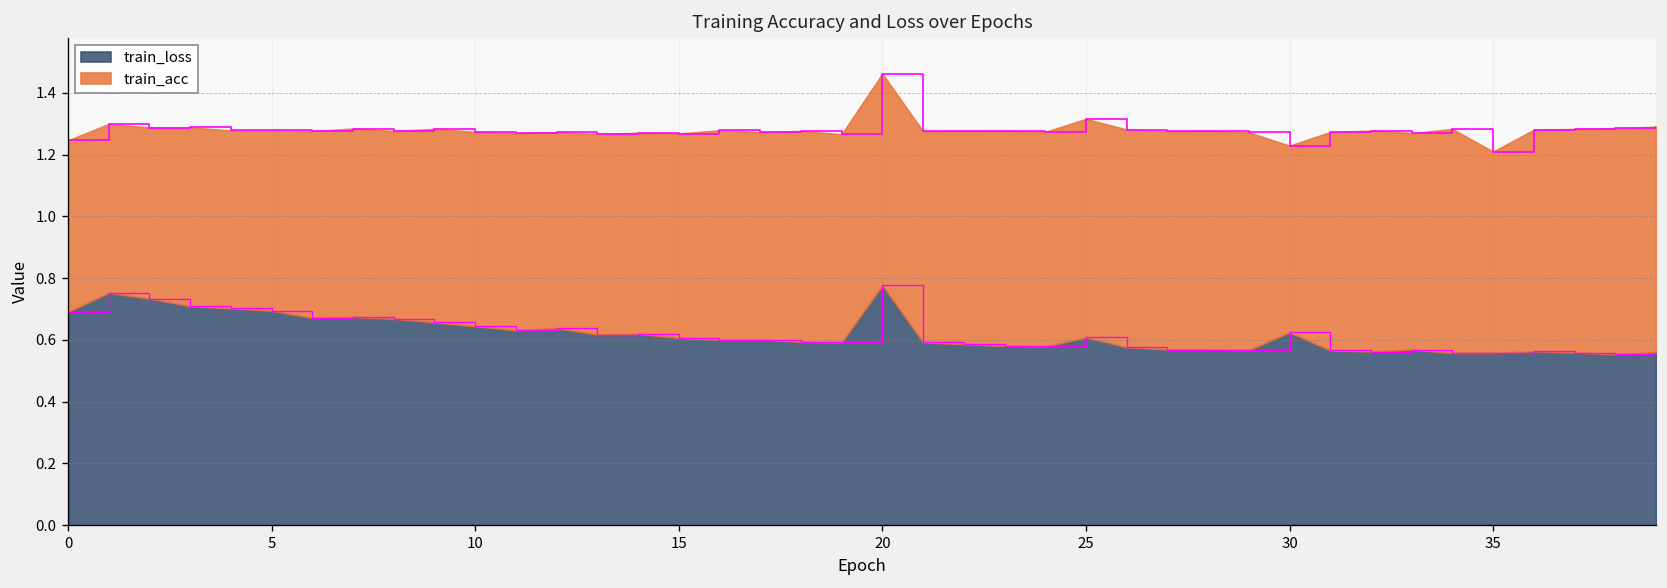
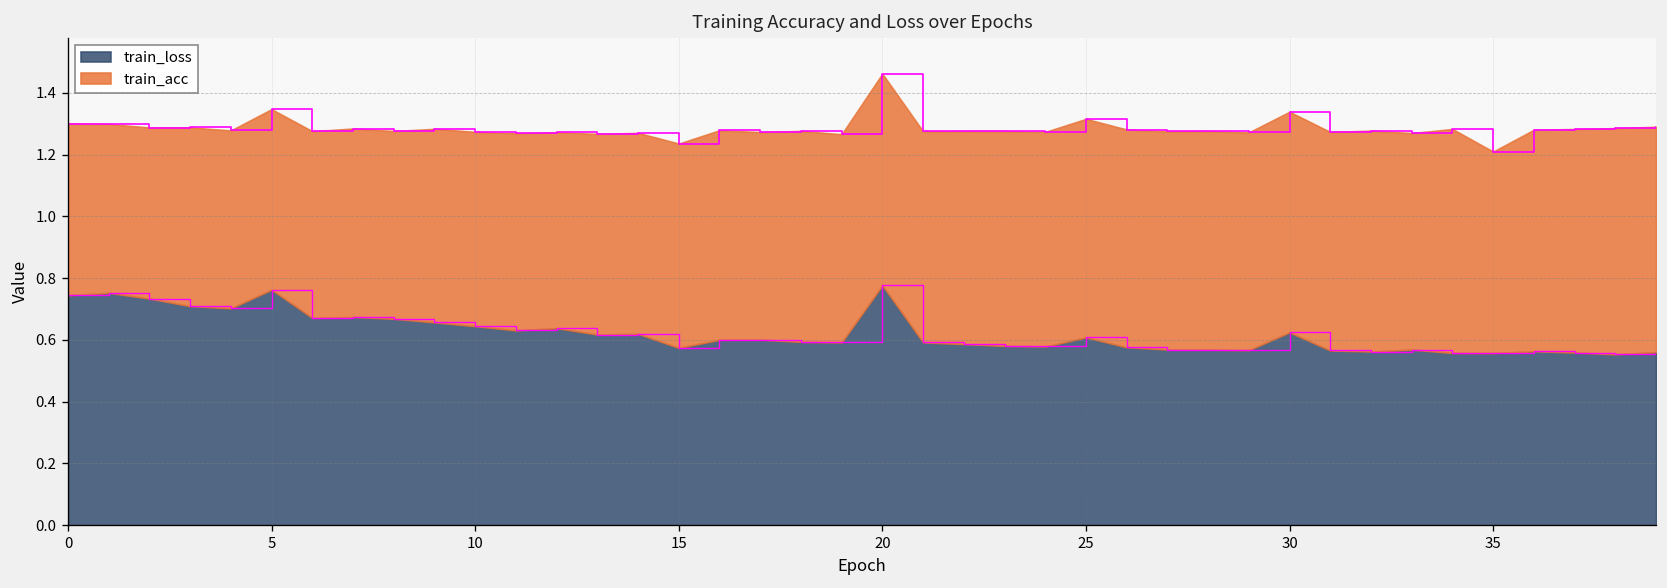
  {
    "train_loss": {
-     "0": 0.69,
-     "5": 0.69,
+     "0": 0.74,
+     "5": 0.76,
      "10": 0.64,
-     "15": 0.61,
+     "15": 0.57,
      "20": 0.78,
      "25": 0.61,
      "30": 0.62,
      "35": 0.56
    },
    "train_acc": {
      "0": 0.56,
      "5": 0.58,
      "10": 0.63,
      "15": 0.66,
      "20": 0.68,
      "25": 0.71,
-     "30": 0.60,
+     "30": 0.71,
      "35": 0.65
    }
  }
